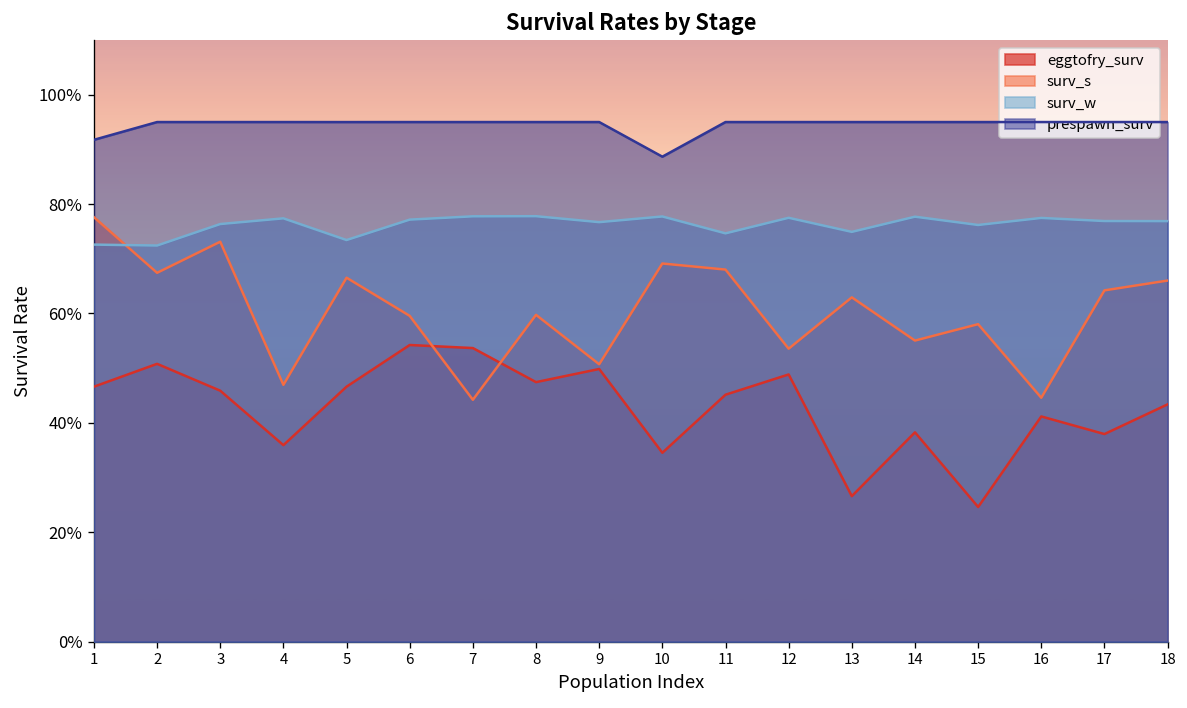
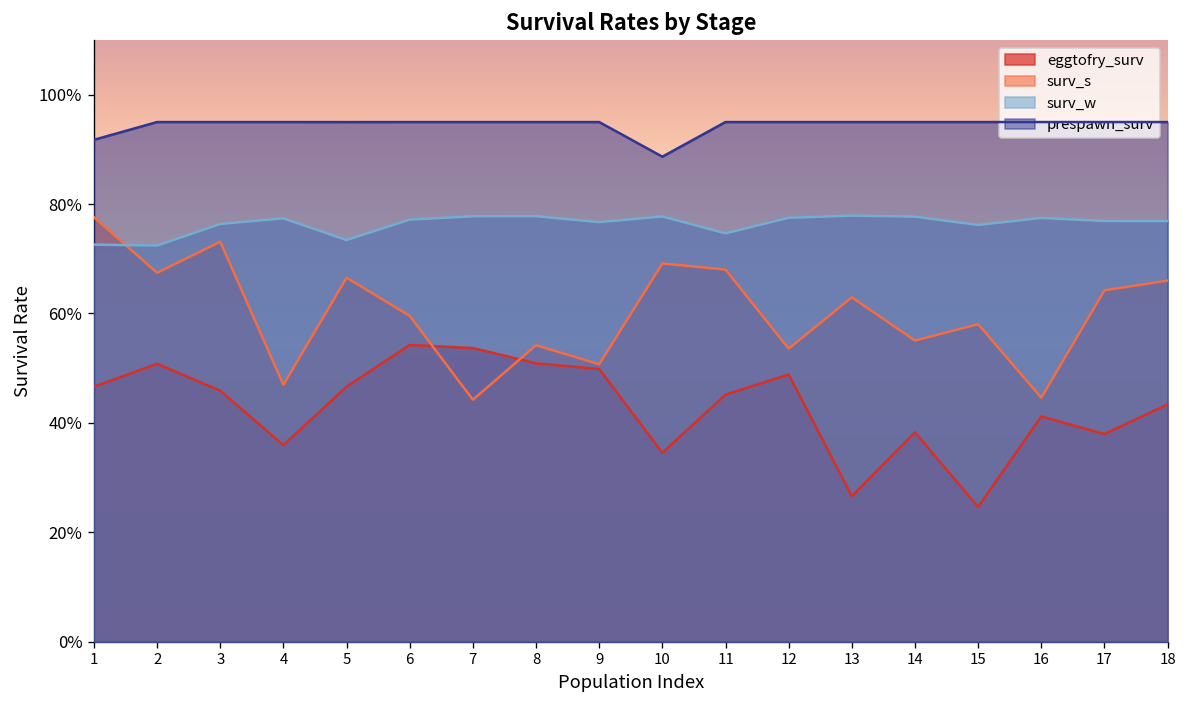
  {
    "eggtofry_surv": {
      "1": "47%",
      "2": "51%",
      "3": "46%",
      "4": "36%",
      "5": "47%",
      "6": "54%",
      "7": "54%",
-     "8": "47%",
+     "8": "51%",
      "9": "50%",
      "10": "35%",
      "11": "45%",
      "12": "49%",
      "13": "27%",
      "14": "38%",
      "15": "25%",
      "16": "41%",
      "17": "38%",
      "18": "43%"
    },
    "surv_s": {
      "1": "78%",
      "2": "67%",
      "3": "73%",
      "4": "47%",
      "5": "67%",
      "6": "60%",
      "7": "44%",
-     "8": "60%",
+     "8": "54%",
      "9": "51%",
      "10": "69%",
      "11": "68%",
      "12": "54%",
      "13": "63%",
      "14": "55%",
      "15": "58%",
      "16": "45%",
      "17": "64%",
      "18": "66%"
    },
    "surv_w": {
      "1": "73%",
      "2": "72%",
      "3": "76%",
      "4": "77%",
      "5": "73%",
      "6": "77%",
      "7": "78%",
      "8": "78%",
      "9": "77%",
      "10": "78%",
      "11": "75%",
      "12": "77%",
-     "13": "75%",
+     "13": "78%",
      "14": "78%",
      "15": "76%",
      "16": "77%",
      "17": "77%",
      "18": "77%"
    },
    "prespawn_surv": {
      "1": "92%",
      "2": "95%",
      "3": "95%",
      "4": "95%",
      "5": "95%",
      "6": "95%",
      "7": "95%",
      "8": "95%",
      "9": "95%",
      "10": "89%",
      "11": "95%",
      "12": "95%",
      "13": "95%",
      "14": "95%",
      "15": "95%",
      "18": "95%"
    }
  }
